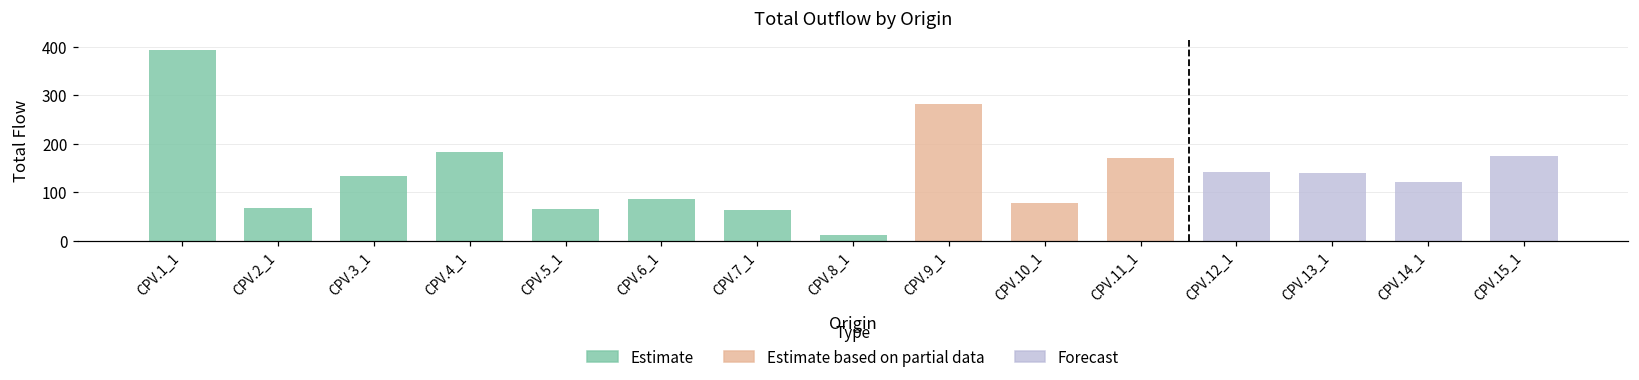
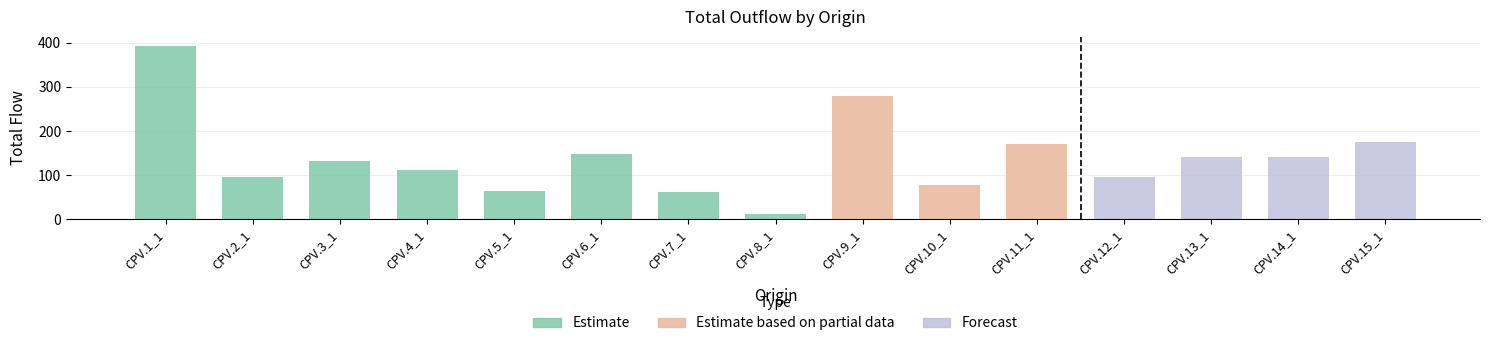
  {
    "Estimate": {
      "CPV.1_1": 390,
-     "CPV.2_1": 70,
+     "CPV.2_1": 100,
      "CPV.3_1": 130,
-     "CPV.4_1": 180,
+     "CPV.4_1": 110,
      "CPV.5_1": 60,
-     "CPV.6_1": 90,
+     "CPV.6_1": 150,
      "CPV.7_1": 60,
      "CPV.8_1": 10
    },
    "Estimate based on partial data": {
      "CPV.9_1": 280,
      "CPV.10_1": 80,
      "CPV.11_1": 170
    },
    "Forecast": {
-     "CPV.12_1": 140,
+     "CPV.12_1": 100,
      "CPV.13_1": 140,
-     "CPV.14_1": 120,
+     "CPV.14_1": 140,
      "CPV.15_1": 170
    }
  }
